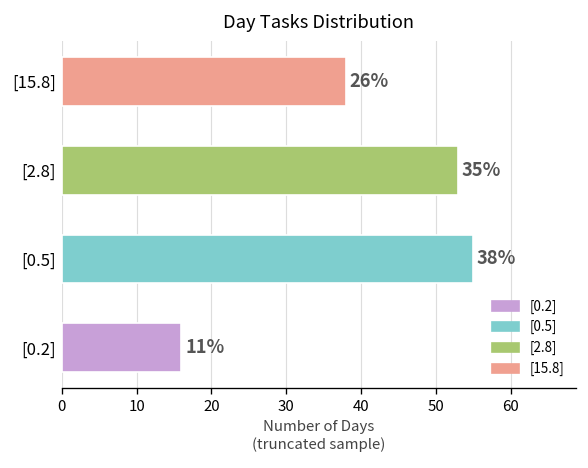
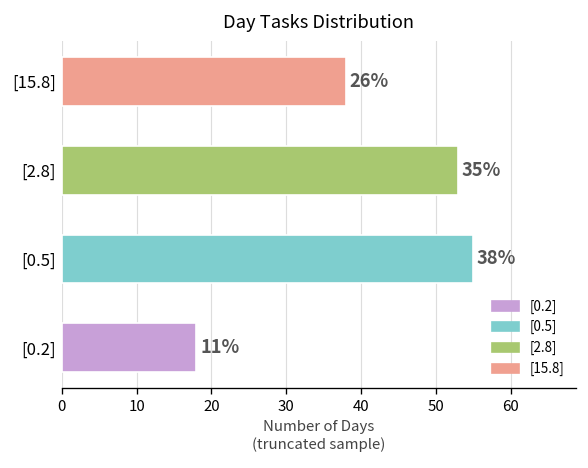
  {
-   "[0.2]": 16
+   "[0.2]": 18
  }
